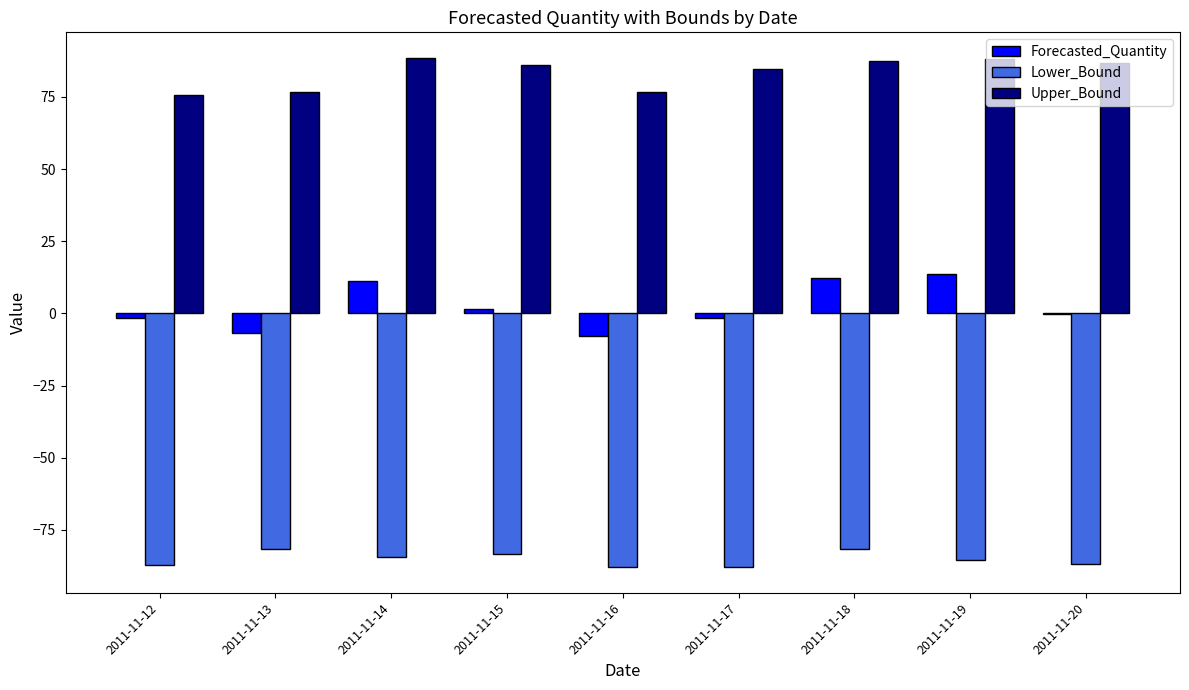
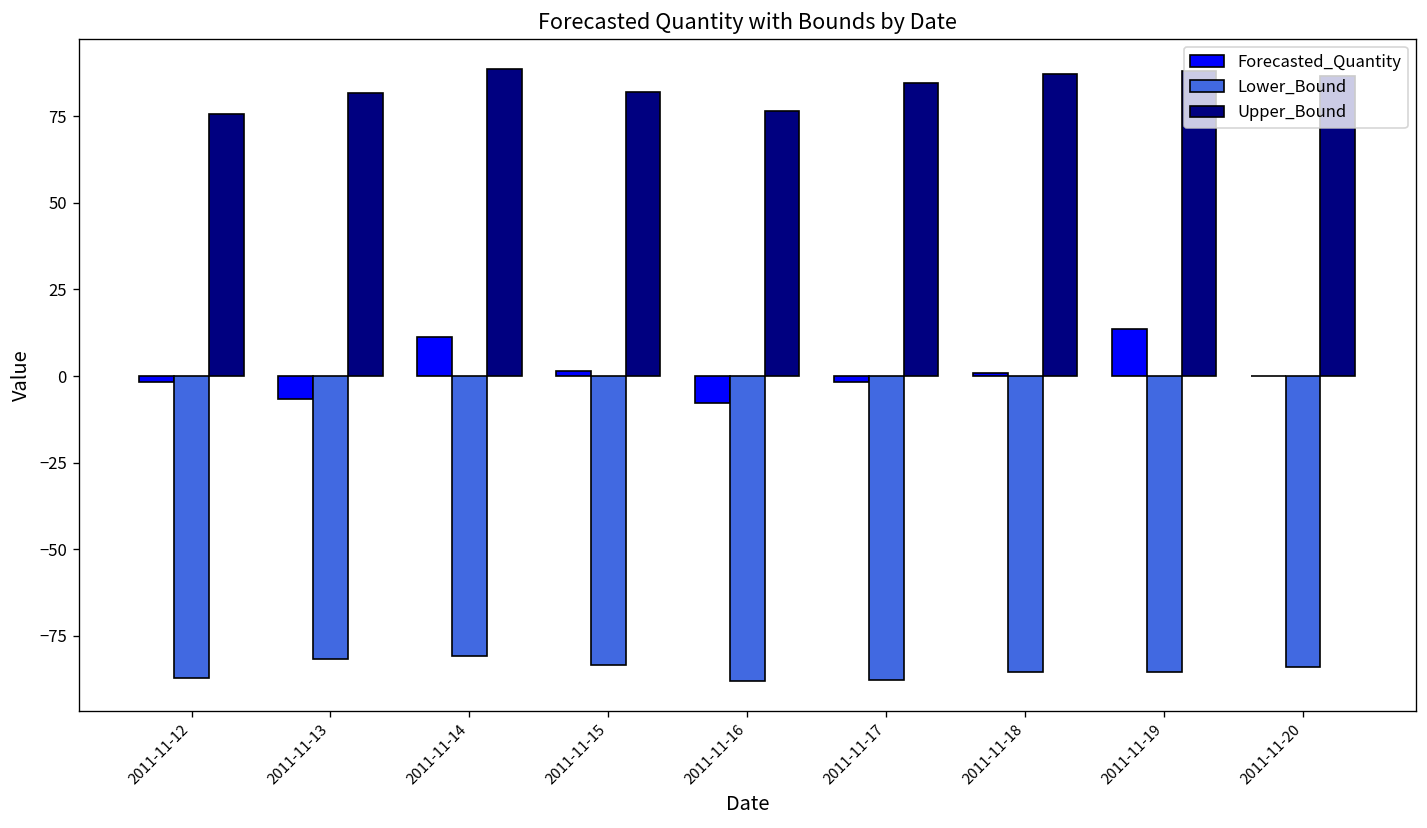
  {
    "Forecasted_Quantity": {
      "2011-11-12": -2,
      "2011-11-13": -7,
      "2011-11-14": 11,
      "2011-11-15": 1,
      "2011-11-16": -8,
      "2011-11-17": -2,
-     "2011-11-18": 12,
+     "2011-11-18": 1,
      "2011-11-19": 14
    },
    "Lower_Bound": {
      "2011-11-12": -87,
      "2011-11-13": -82,
-     "2011-11-14": -85,
+     "2011-11-14": -81,
      "2011-11-15": -83,
      "2011-11-16": -88,
      "2011-11-17": -88,
-     "2011-11-18": -82,
+     "2011-11-18": -86,
      "2011-11-19": -85,
-     "2011-11-20": -87
+     "2011-11-20": -84
    },
    "Upper_Bound": {
      "2011-11-12": 76,
-     "2011-11-13": 77,
+     "2011-11-13": 82,
      "2011-11-14": 89,
-     "2011-11-15": 86,
+     "2011-11-15": 82,
      "2011-11-16": 77,
      "2011-11-17": 85,
      "2011-11-18": 87
    }
  }
